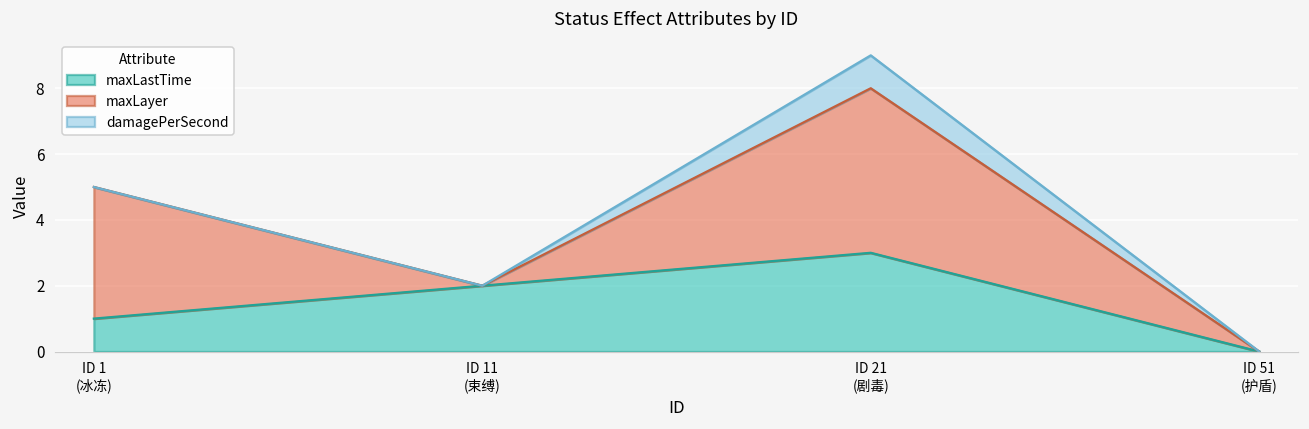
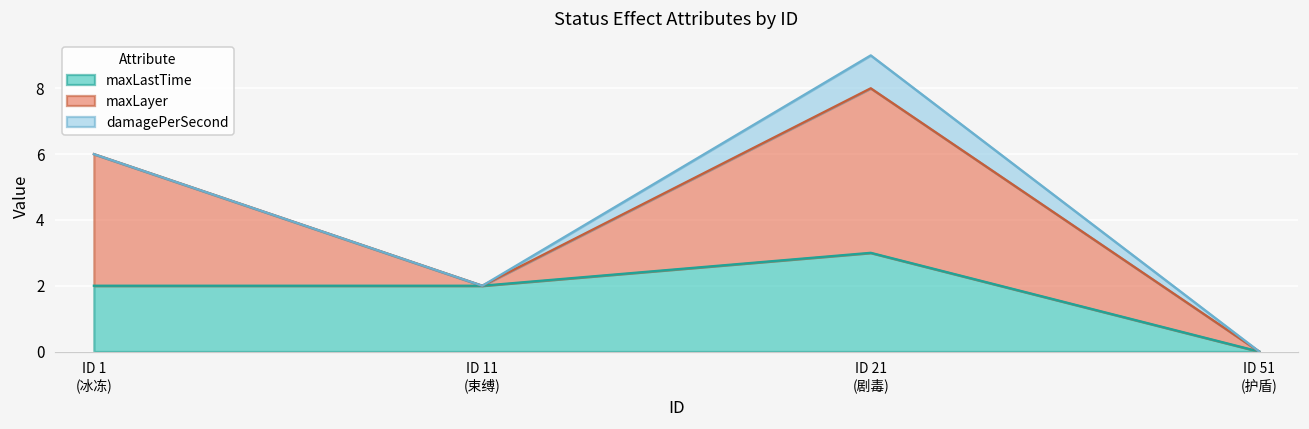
  {
    "maxLastTime": {
-     "ID 1 (冰冻)": 1,
+     "ID 1 (冰冻)": 2,
      "ID 21 (剧毒)": 3
    },
    "maxLayer": {
      "ID 21 (剧毒)": 5
    },
    "damagePerSecond": {
      "ID 21 (剧毒)": 1
    }
  }
